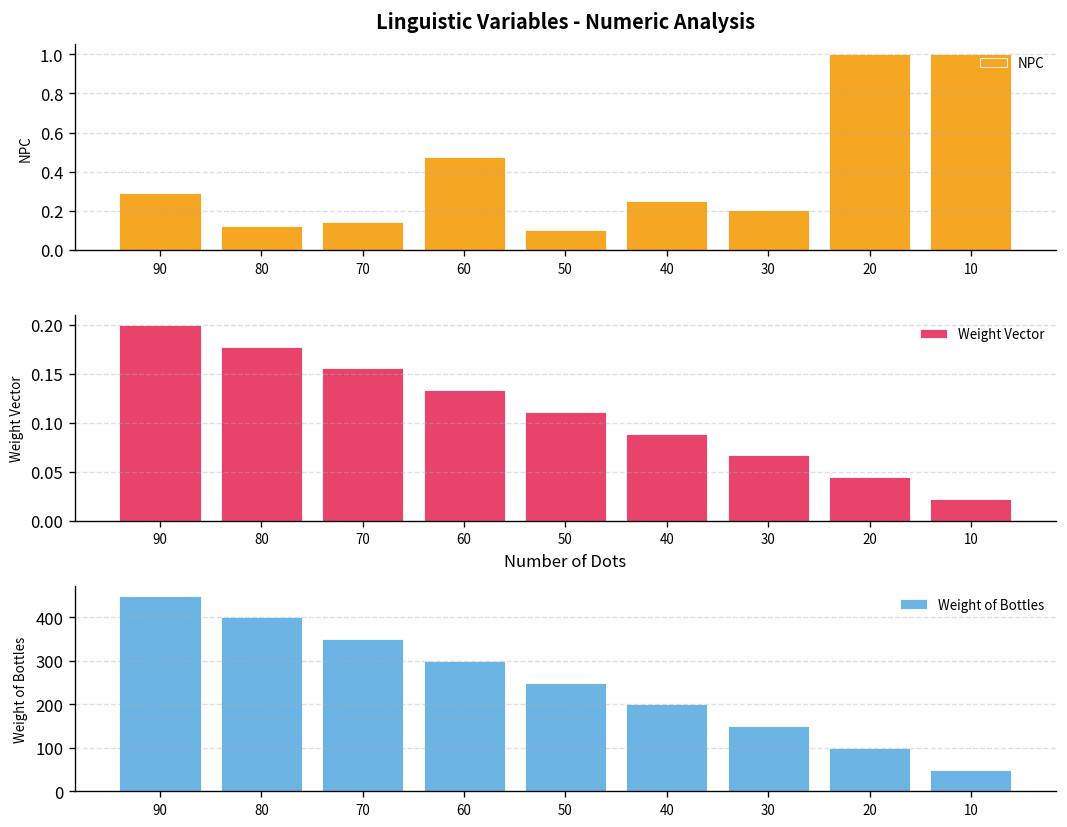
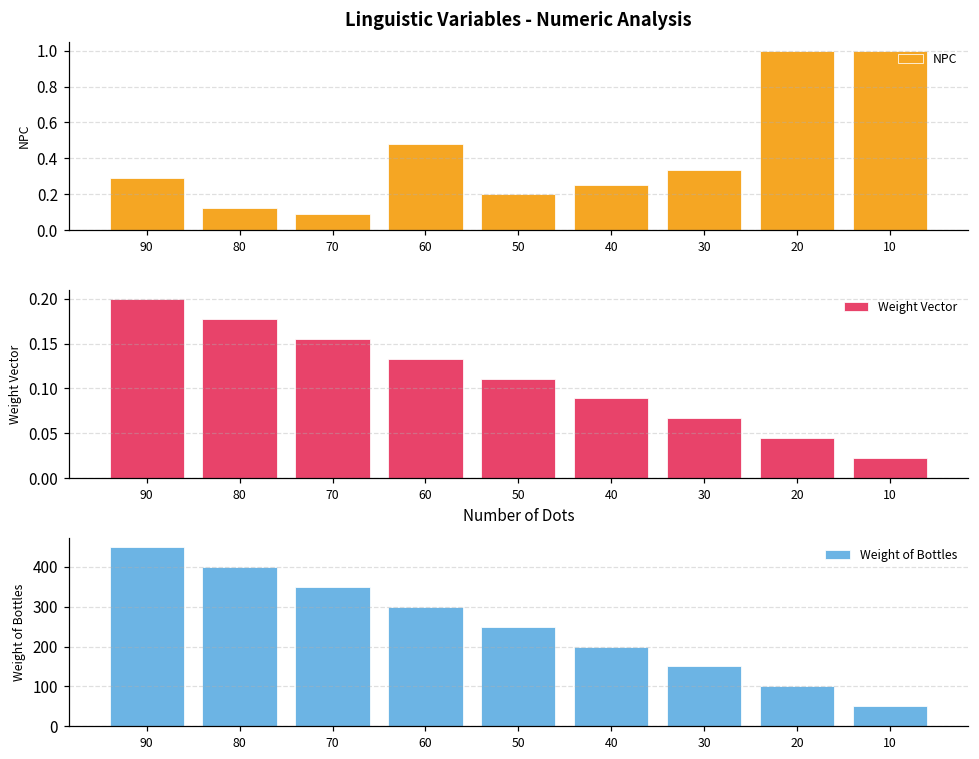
  {
    "Linguistic Variables - Numeric Analysis": {
      "90": 0.29,
      "80": 0.13,
-     "70": 0.14,
+     "70": 0.09,
      "60": 0.48,
-     "50": 0.1,
+     "50": 0.2,
      "40": 0.25,
-     "30": 0.20,
+     "30": 0.33,
      "20": 1.00,
      "10": 1.00
    }
  }
